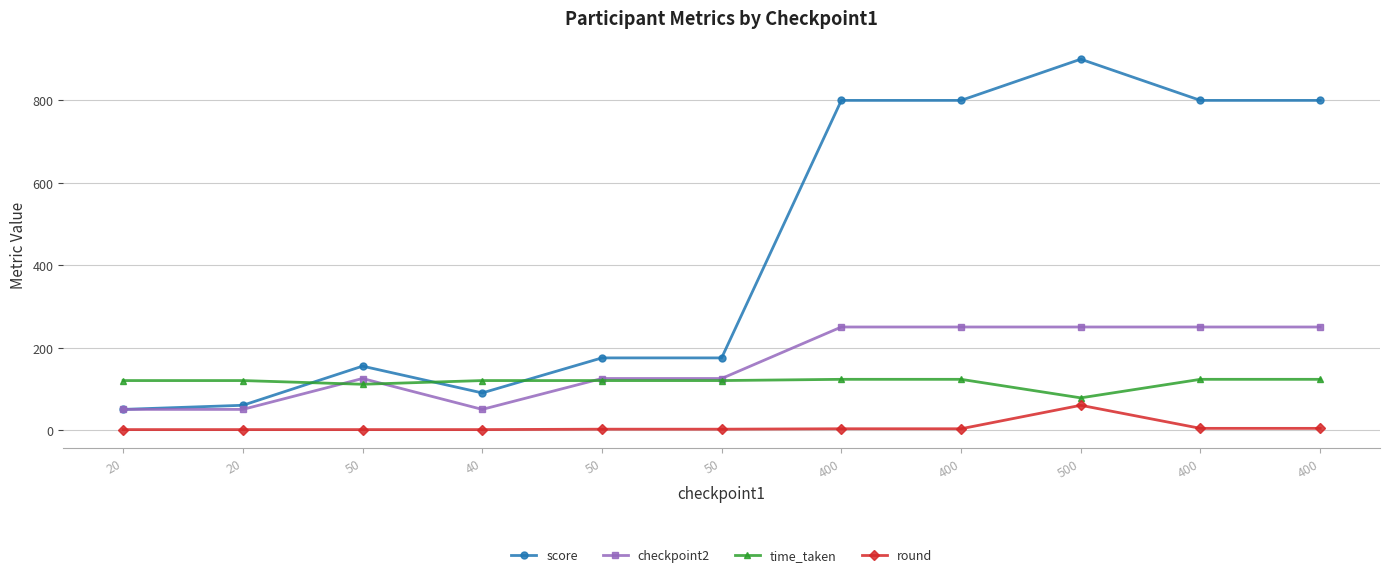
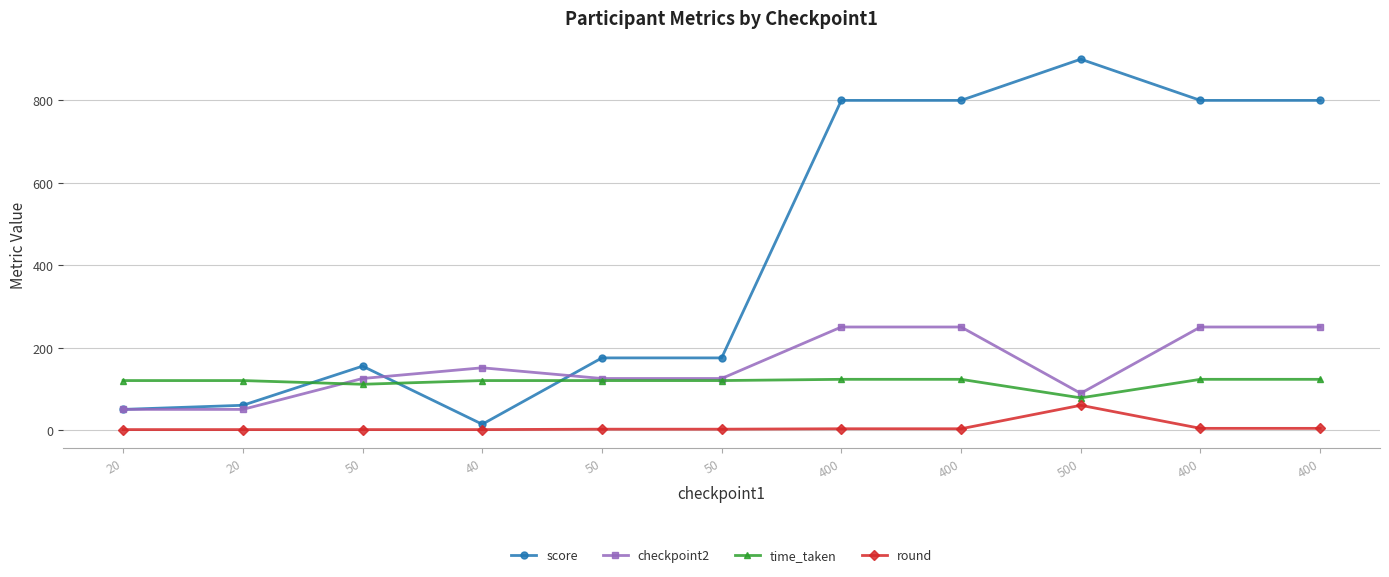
  {
    "score": {
-     "40": 90,
+     "40": 10,
      "500": 900
    },
    "checkpoint2": {
-     "40": 50,
-     "500": 250
+     "40": 150,
+     "500": 90
    },
    "time_taken": {
      "40": 120,
      "500": 80
    },
    "round": {
      "40": 0,
      "500": 60
    }
  }
